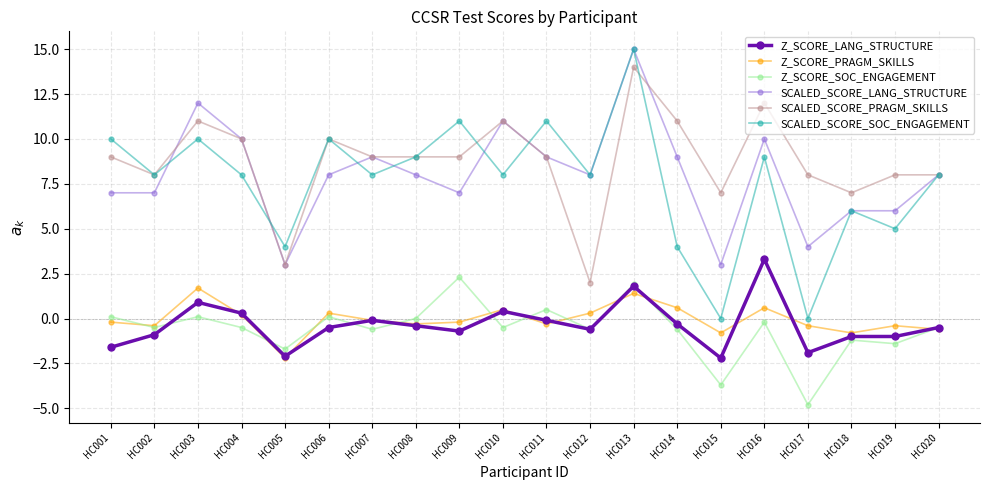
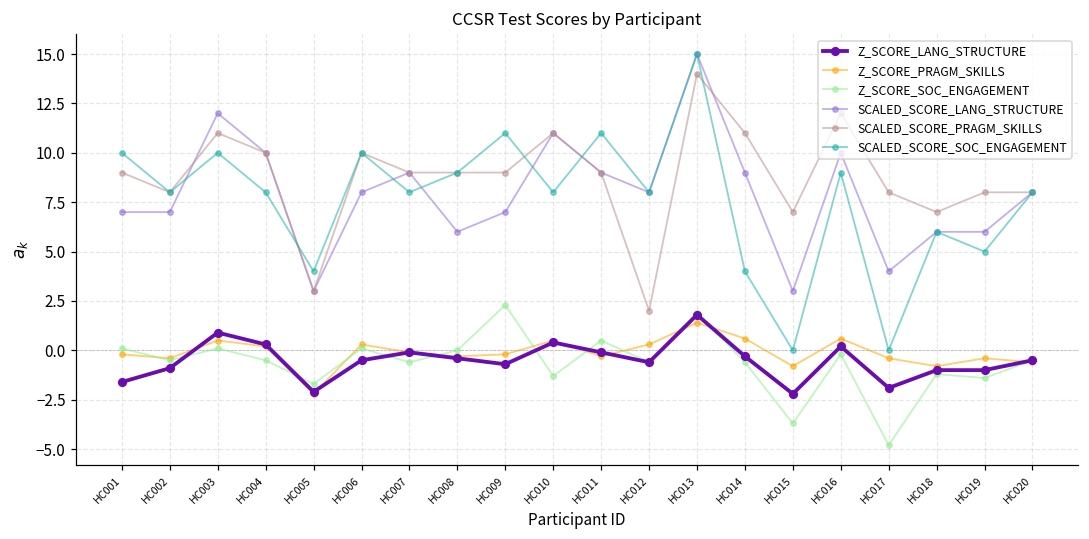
  {
    "Z_SCORE_LANG_STRUCTURE": {
      "HC001": -1.6,
      "HC002": -0.9,
      "HC003": 0.9,
      "HC006": -0.5,
      "HC009": -0.7,
      "HC011": -0.1,
      "HC014": -0.3,
      "HC015": -2.2,
-     "HC016": 3.3,
+     "HC016": 0.2,
      "HC017": -1.9,
      "HC018": -1.0,
      "HC019": -1.0
    },
    "Z_SCORE_PRAGM_SKILLS": {
      "HC001": -0.2,
-     "HC003": 1.7,
+     "HC003": 0.5,
      "HC006": 0.3,
      "HC009": -0.2,
      "HC011": -0.3,
      "HC012": 0.3,
      "HC013": 1.4,
      "HC014": 0.6,
      "HC015": -0.8,
      "HC016": 0.6,
      "HC017": -0.4,
      "HC018": -0.8,
      "HC019": -0.4
    },
    "Z_SCORE_SOC_ENGAGEMENT": {
      "HC001": 0.1,
      "HC003": 0.1,
      "HC004": -0.5,
      "HC005": -1.7,
      "HC006": 0.1,
      "HC007": -0.6,
      "HC008": 0.0,
      "HC009": 2.3,
-     "HC010": -0.5,
+     "HC010": -1.3,
      "HC011": 0.5,
      "HC014": -0.6,
      "HC015": -3.7,
      "HC016": -0.2,
      "HC017": -4.8,
      "HC018": -1.2,
      "HC019": -1.4
    },
    "SCALED_SCORE_LANG_STRUCTURE": {
      "HC001": 7,
      "HC002": 7,
      "HC003": 12,
      "HC006": 8,
-     "HC008": 8,
+     "HC008": 6,
      "HC009": 7,
      "HC014": 9,
      "HC015": 3,
      "HC016": 10,
      "HC017": 4,
      "HC019": 6
    },
    "SCALED_SCORE_PRAGM_SKILLS": {
      "HC001": 9.0,
      "HC003": 11.0,
      "HC009": 9.0,
      "HC012": 2.0,
      "HC013": 14.0,
      "HC014": 11.0,
      "HC015": 7.0,
      "HC017": 8.0,
      "HC018": 7.0,
      "HC019": 8.0
    },
    "SCALED_SCORE_SOC_ENGAGEMENT": {
      "HC001": 10.0,
      "HC003": 10.0,
      "HC004": 8.0,
      "HC005": 4.0,
      "HC007": 8.0,
      "HC009": 11.0,
      "HC010": 8.0,
      "HC011": 11.0,
      "HC014": 4.0,
      "HC015": 0.0,
      "HC016": 9.0,
      "HC017": 0.0,
      "HC019": 5.0
    }
  }
